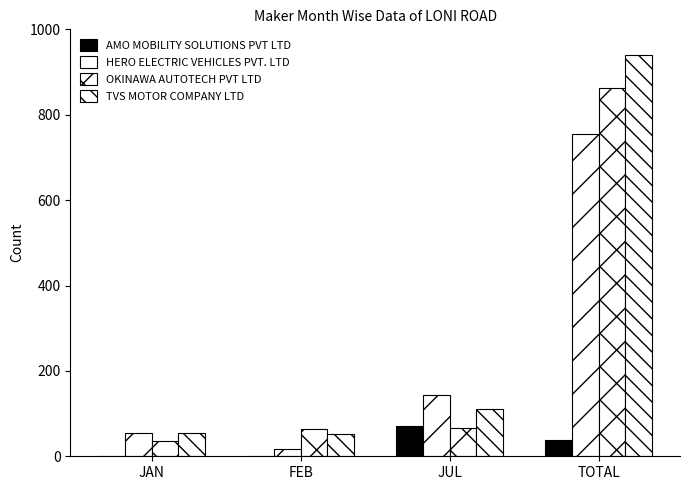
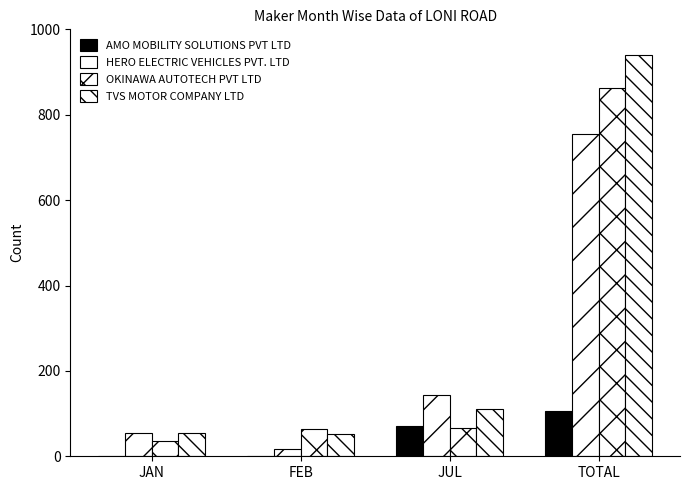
  {
    "AMO MOBILITY SOLUTIONS PVT LTD": {
      "JAN": 0,
      "FEB": 0,
      "JUL": 70,
-     "TOTAL": 40
+     "TOTAL": 110
    }
  }
